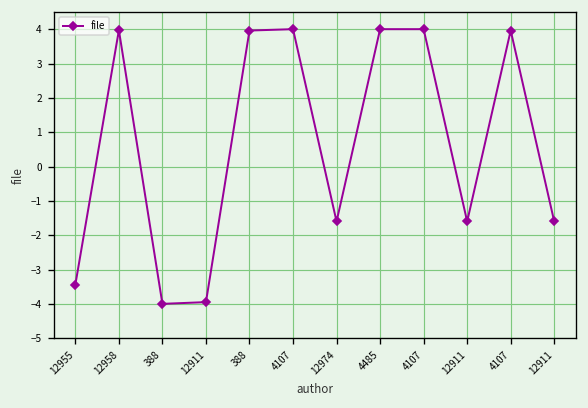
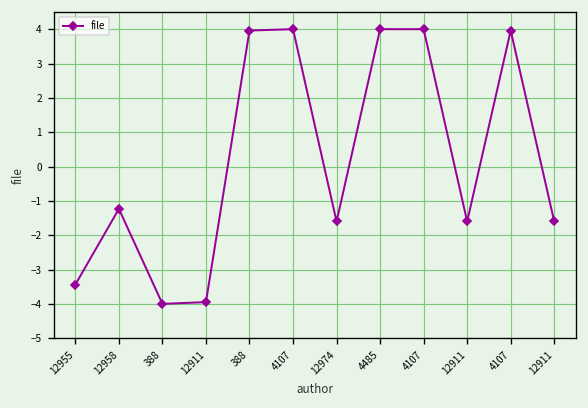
  {
    "12955": -3.4,
-   "12958": 4.0,
+   "12958": -1.2,
    "12974": -1.6,
    "4485": 4.0
  }
